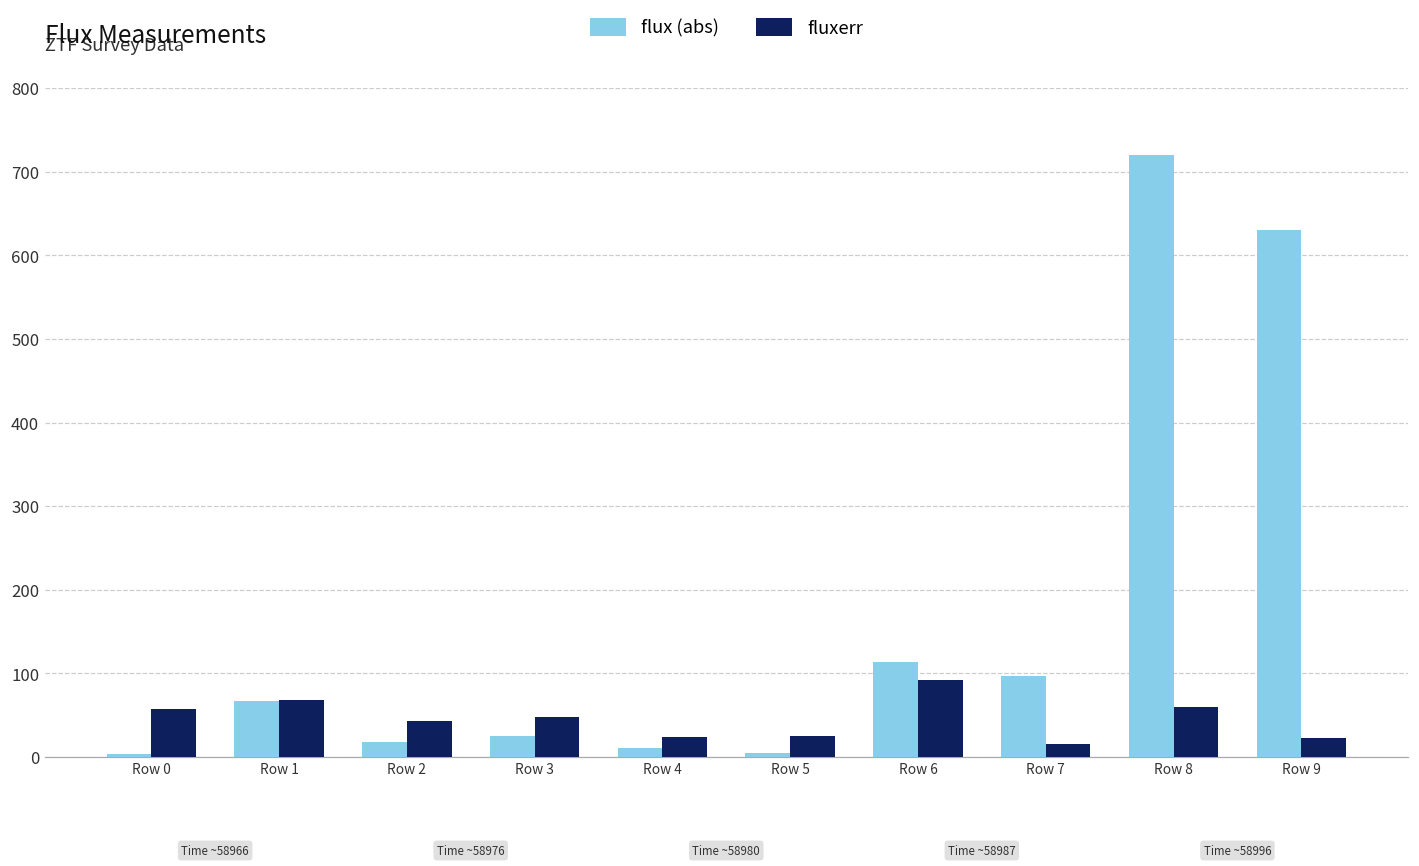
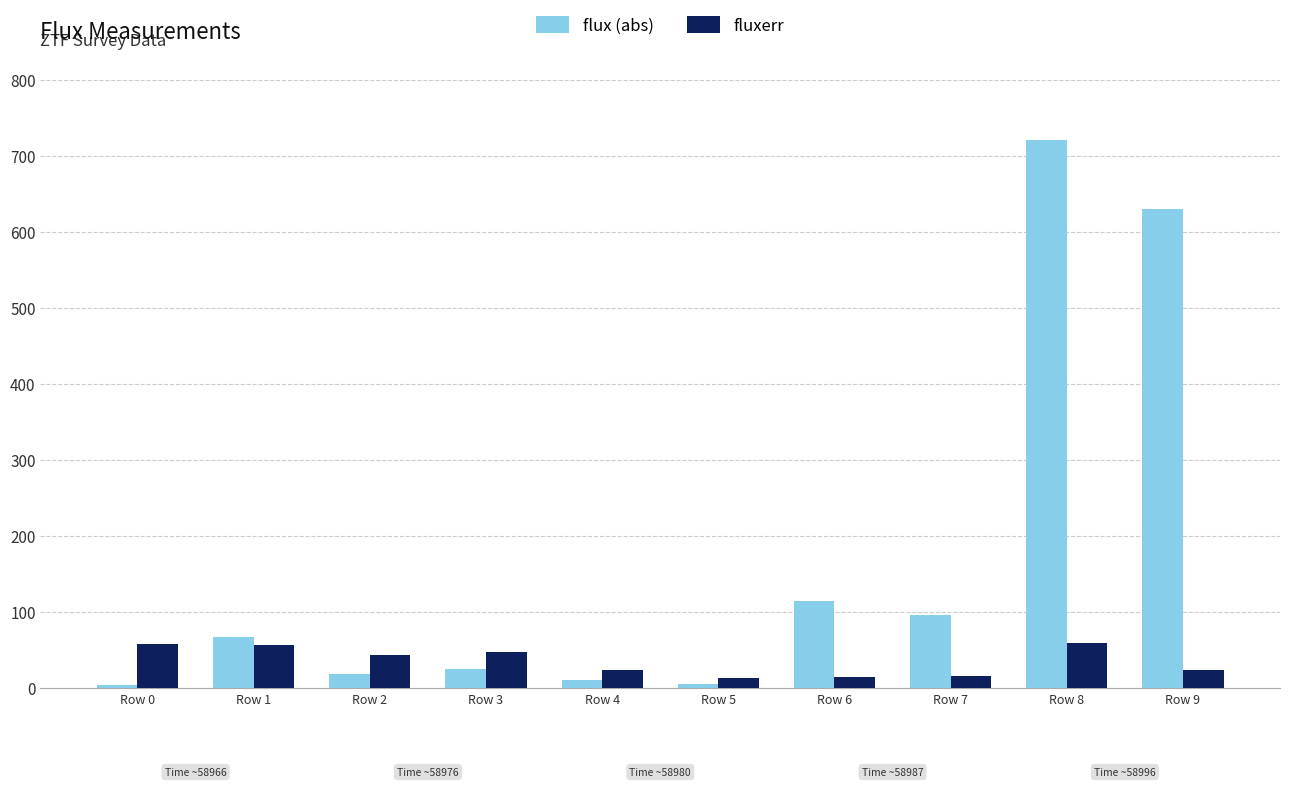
  {
    "flux (abs)": {
      "Row 0": 0,
      "Row 1": 70,
      "Row 2": 20,
      "Row 3": 30,
      "Row 4": 10,
      "Row 5": 0,
      "Row 6": 110,
      "Row 7": 100,
      "Row 8": 720,
      "Row 9": 630
    },
    "fluxerr": {
      "Row 0": 60,
-     "Row 1": 70,
+     "Row 1": 60,
      "Row 2": 40,
      "Row 3": 50,
      "Row 4": 20,
-     "Row 5": 30,
-     "Row 6": 90,
+     "Row 5": 10,
+     "Row 6": 10,
      "Row 7": 20,
      "Row 8": 60,
      "Row 9": 20
    }
  }
